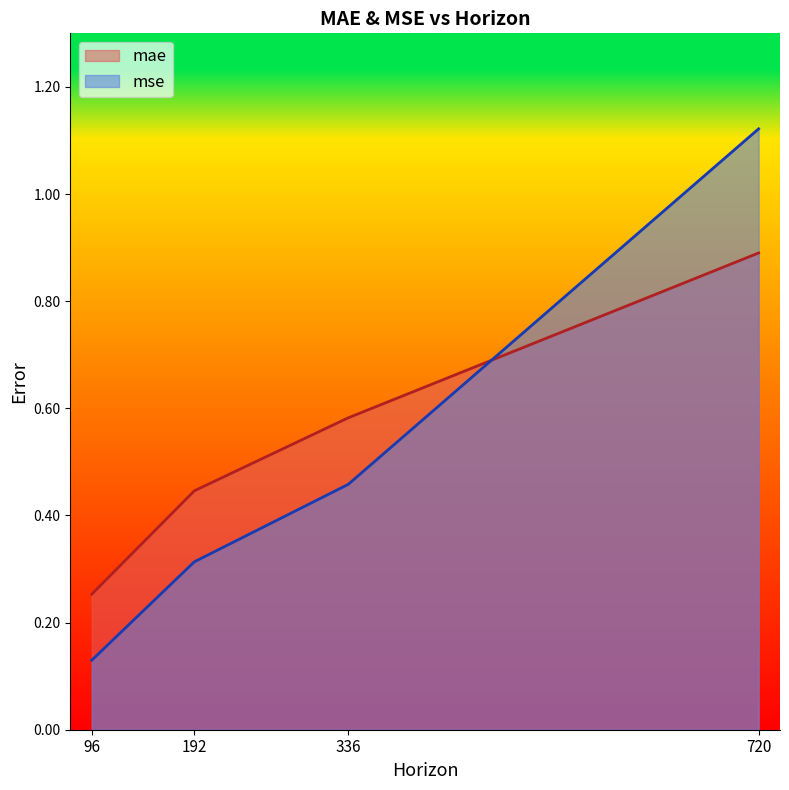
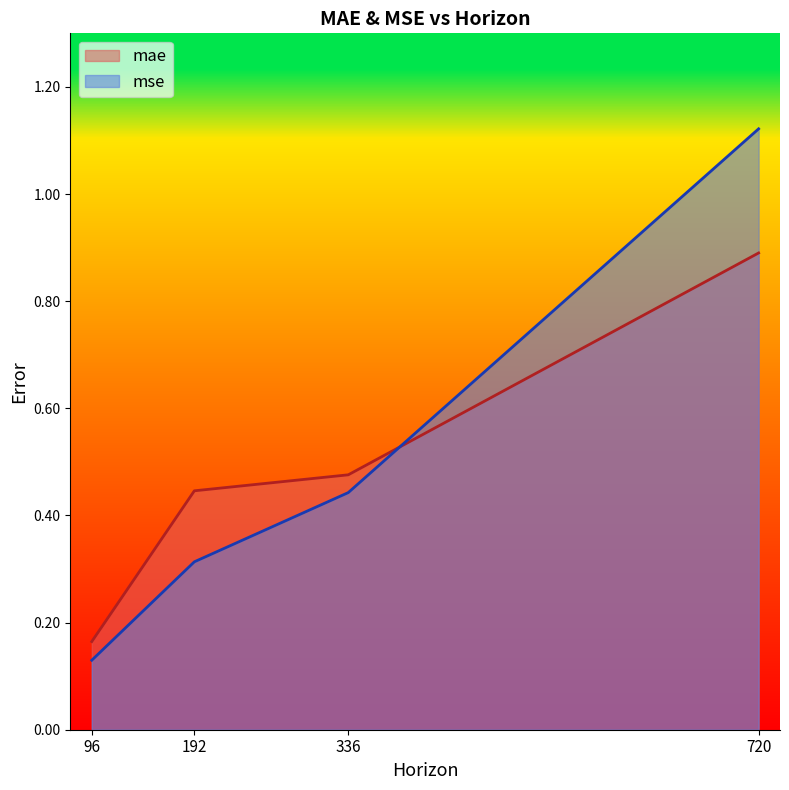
  {
    "mae": {
-     "96": 0.25,
+     "96": 0.16,
      "192": 0.45,
-     "336": 0.58,
+     "336": 0.48,
      "720": 0.89
    },
    "mse": {
      "96": 0.13,
      "192": 0.31,
-     "336": 0.46,
+     "336": 0.44,
      "720": 1.12
    }
  }
